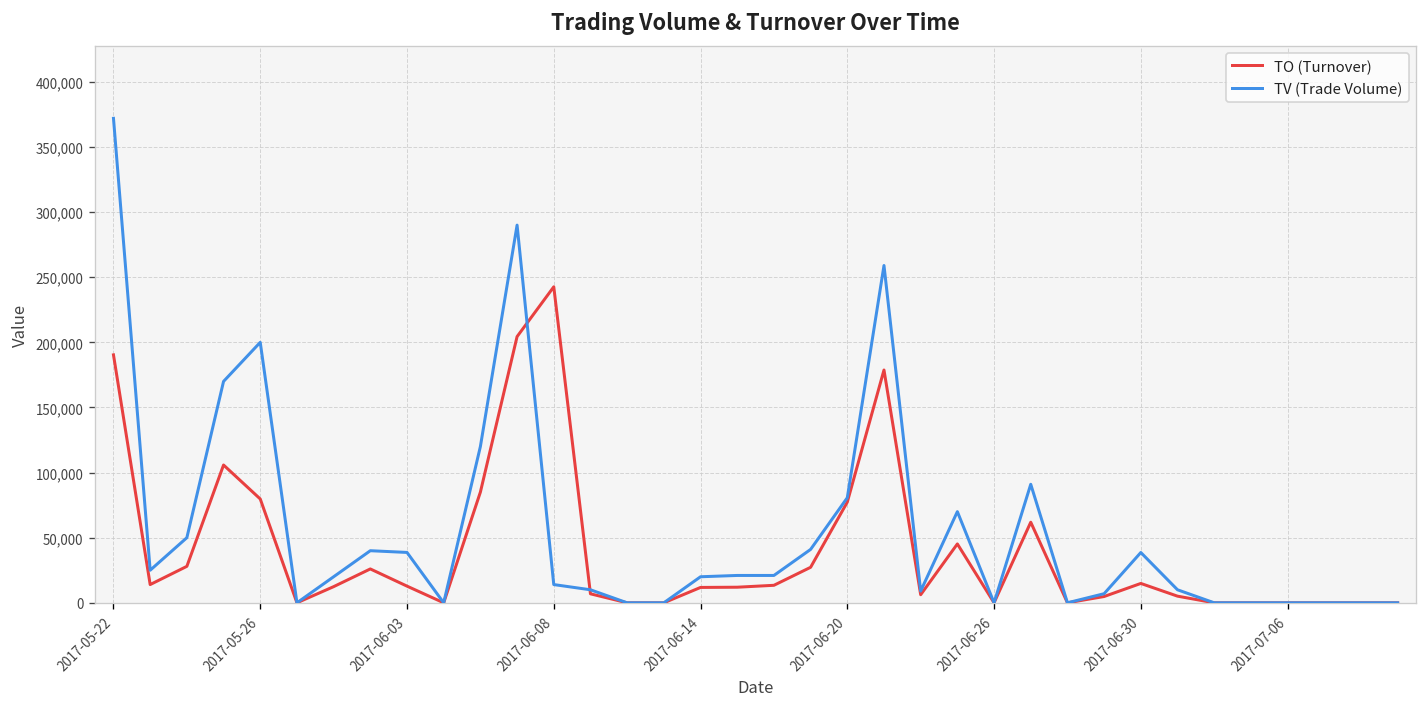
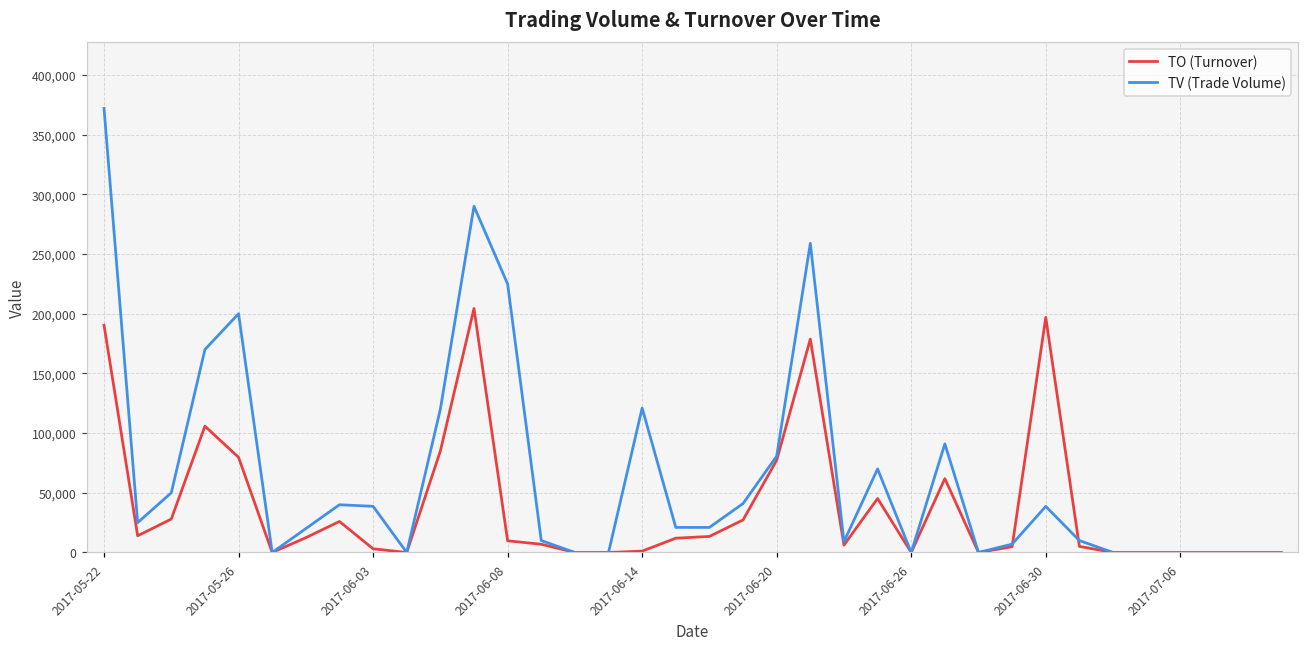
  {
    "TO (Turnover)": {
      "2017-05-22": "190,000",
      "2017-05-26": "80,000",
-     "2017-06-03": "13,000",
-     "2017-06-08": "243,000",
-     "2017-06-14": "12,000",
+     "2017-06-03": "3,000",
+     "2017-06-08": "10,000",
+     "2017-06-14": "1,000",
      "2017-06-20": "77,000",
-     "2017-06-30": "15,000"
+     "2017-06-30": "197,000"
    },
    "TV (Trade Volume)": {
      "2017-05-22": "372,000",
      "2017-05-26": "200,000",
      "2017-06-03": "39,000",
-     "2017-06-08": "14,000",
-     "2017-06-14": "20,000",
+     "2017-06-08": "225,000",
+     "2017-06-14": "121,000",
      "2017-06-20": "81,000",
      "2017-06-30": "39,000"
    }
  }
